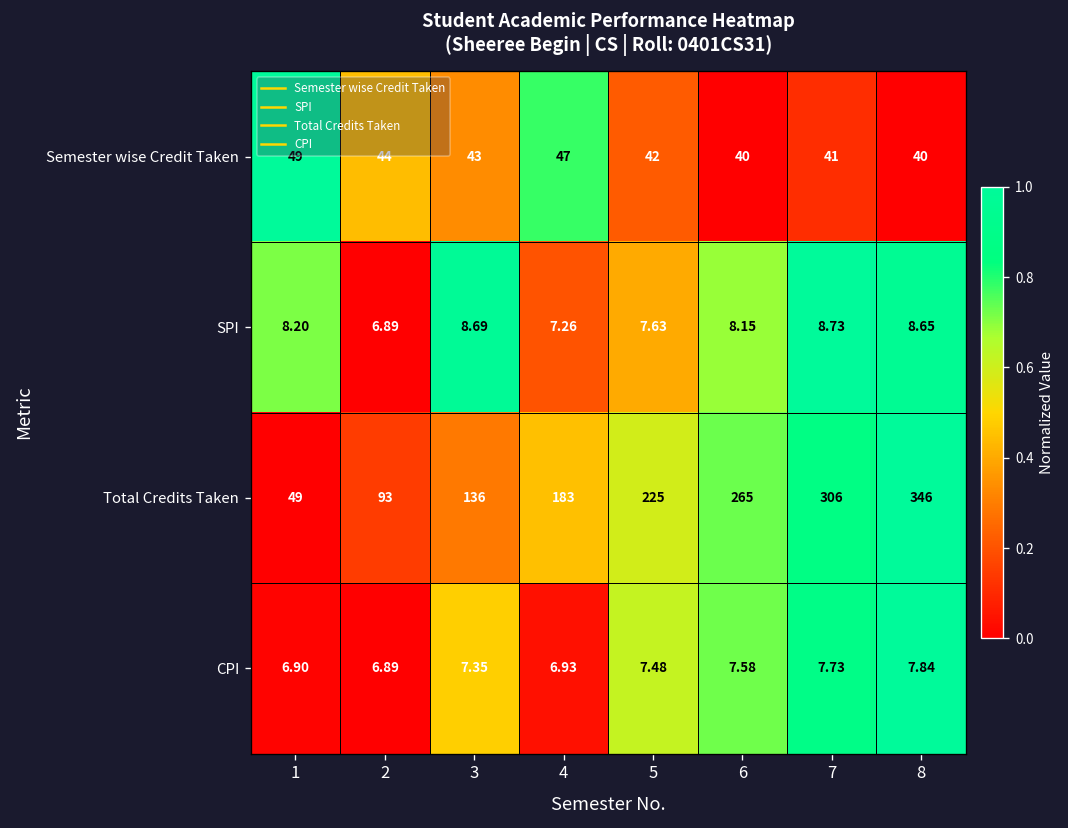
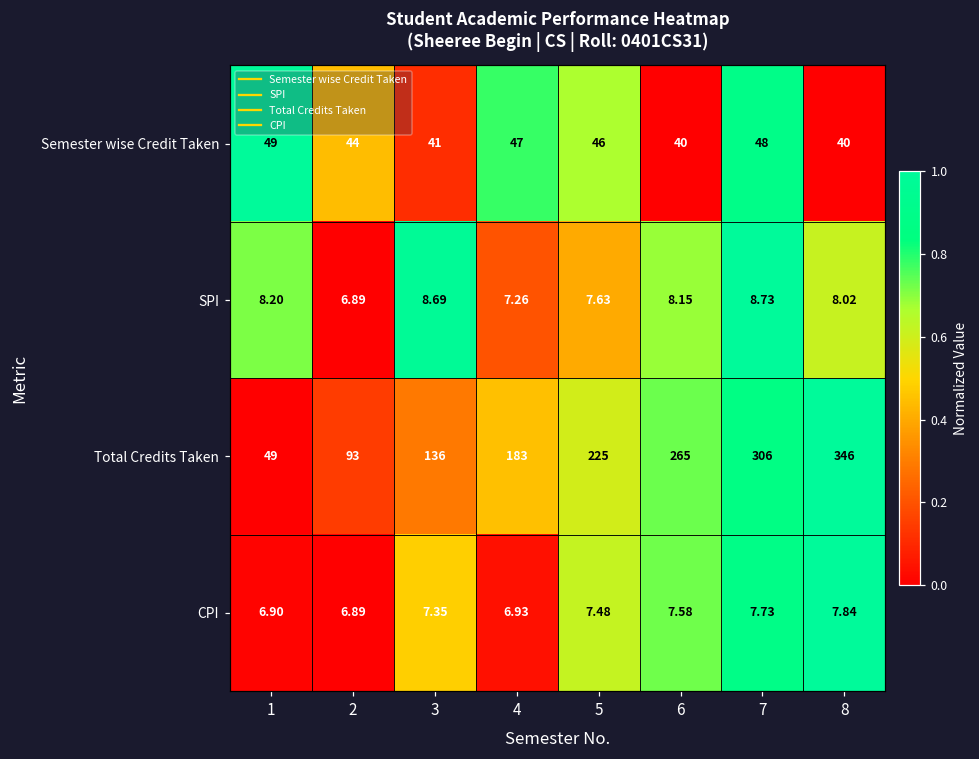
  {
    "Semester wise Credit Taken": {
-     "3": 43,
+     "3": 41,
      "4": 47,
-     "5": 42,
+     "5": 46,
      "6": 40,
-     "7": 41,
+     "7": 48,
      "8": 40
    },
    "SPI": {
      "1": 8.20,
      "2": 6.89,
      "3": 8.69,
      "4": 7.26,
      "5": 7.63,
      "6": 8.15,
      "7": 8.73,
-     "8": 8.65
+     "8": 8.02
    },
    "Total Credits Taken": {
      "1": 49,
      "2": 93,
      "3": 136,
      "4": 183,
      "5": 225,
      "6": 265,
      "7": 306,
      "8": 346
    },
    "CPI": {
      "1": 6.90,
      "2": 6.89,
      "3": 7.35,
      "4": 6.93,
      "5": 7.48,
      "6": 7.58,
      "7": 7.73,
      "8": 7.84
    }
  }
